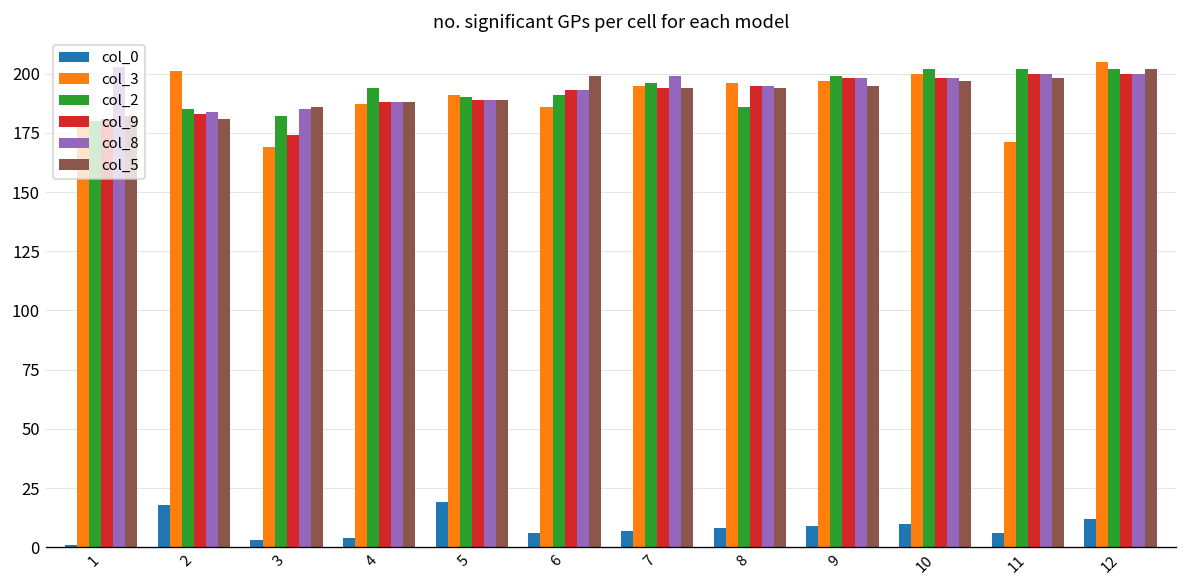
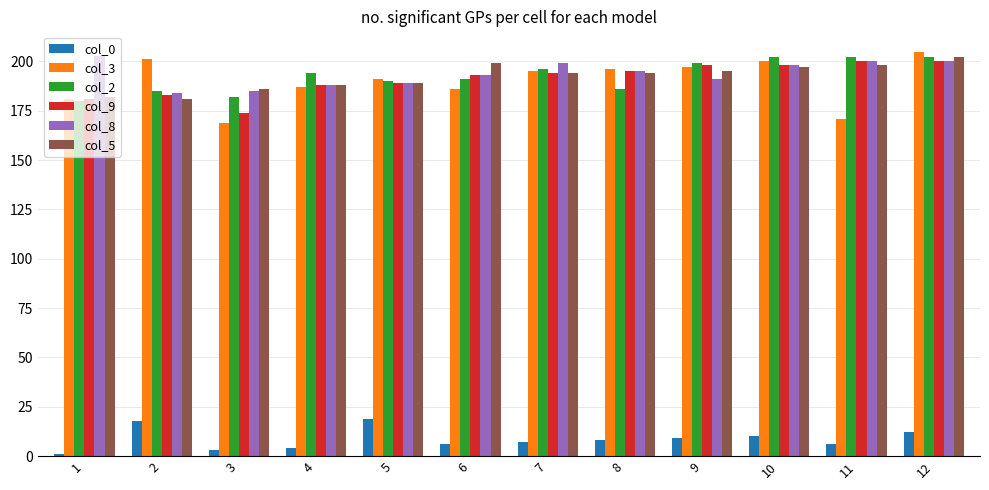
  {
    "col_0": {
      "2": 18,
      "3": 3,
      "4": 4,
      "5": 19,
      "6": 6,
      "7": 7,
      "8": 8,
      "9": 9,
      "10": 10,
      "11": 6,
      "12": 12
    },
    "col_3": {
      "2": 201,
      "3": 169,
      "4": 187,
      "5": 191,
      "6": 186,
      "7": 195,
      "8": 196,
      "9": 197,
      "10": 200,
      "11": 171,
      "12": 205
    },
    "col_2": {
      "2": 185,
      "3": 182,
      "4": 194,
      "5": 190,
      "6": 191,
      "7": 196,
      "8": 186,
      "9": 199,
      "10": 202,
      "11": 202,
      "12": 202
    },
    "col_9": {
      "2": 183,
      "3": 174,
      "4": 188,
      "5": 189,
      "6": 193,
      "7": 194,
      "8": 195,
      "9": 198,
      "10": 198,
      "11": 200,
      "12": 200
    },
    "col_8": {
      "2": 184,
      "3": 185,
      "4": 188,
      "5": 189,
      "6": 193,
      "7": 199,
      "8": 195,
-     "9": 198,
+     "9": 191,
      "10": 198,
      "11": 200,
      "12": 200
    },
    "col_5": {
      "2": 181,
      "3": 186,
      "4": 188,
      "5": 189,
      "6": 199,
      "7": 194,
      "8": 194,
      "9": 195,
      "10": 197,
      "11": 198,
      "12": 202
    }
  }
